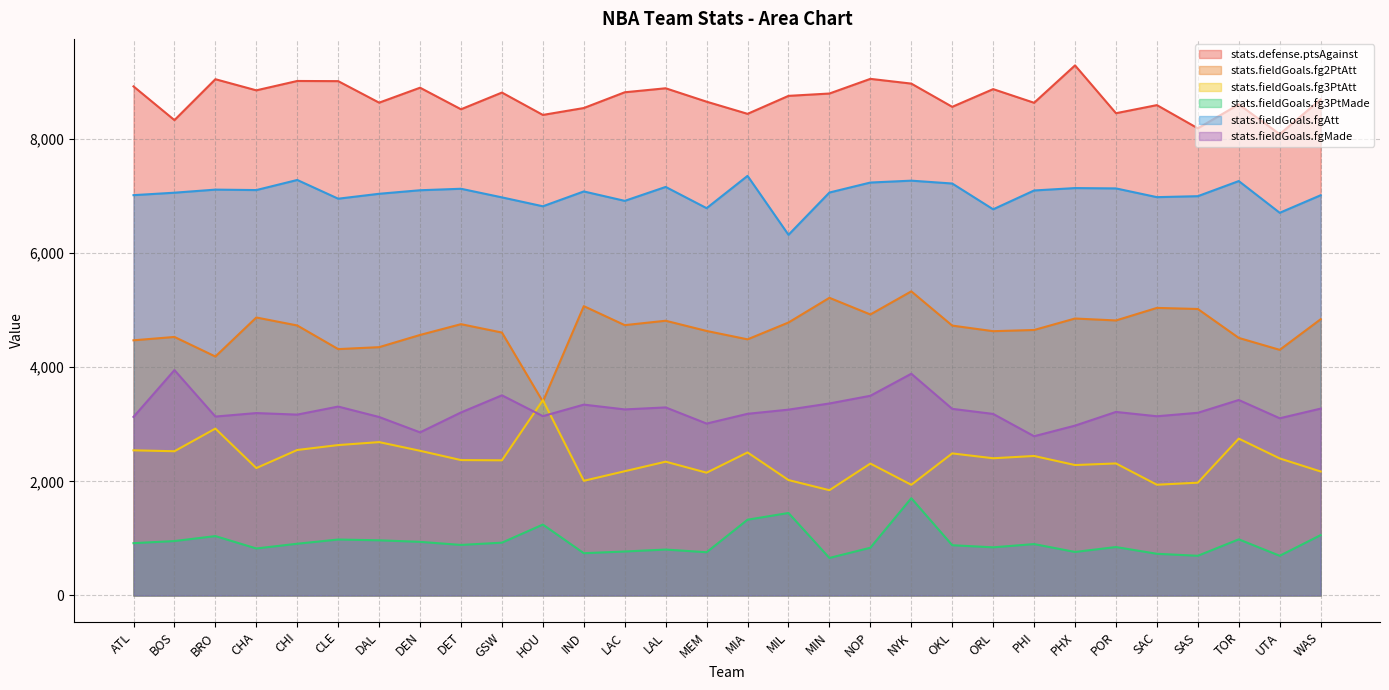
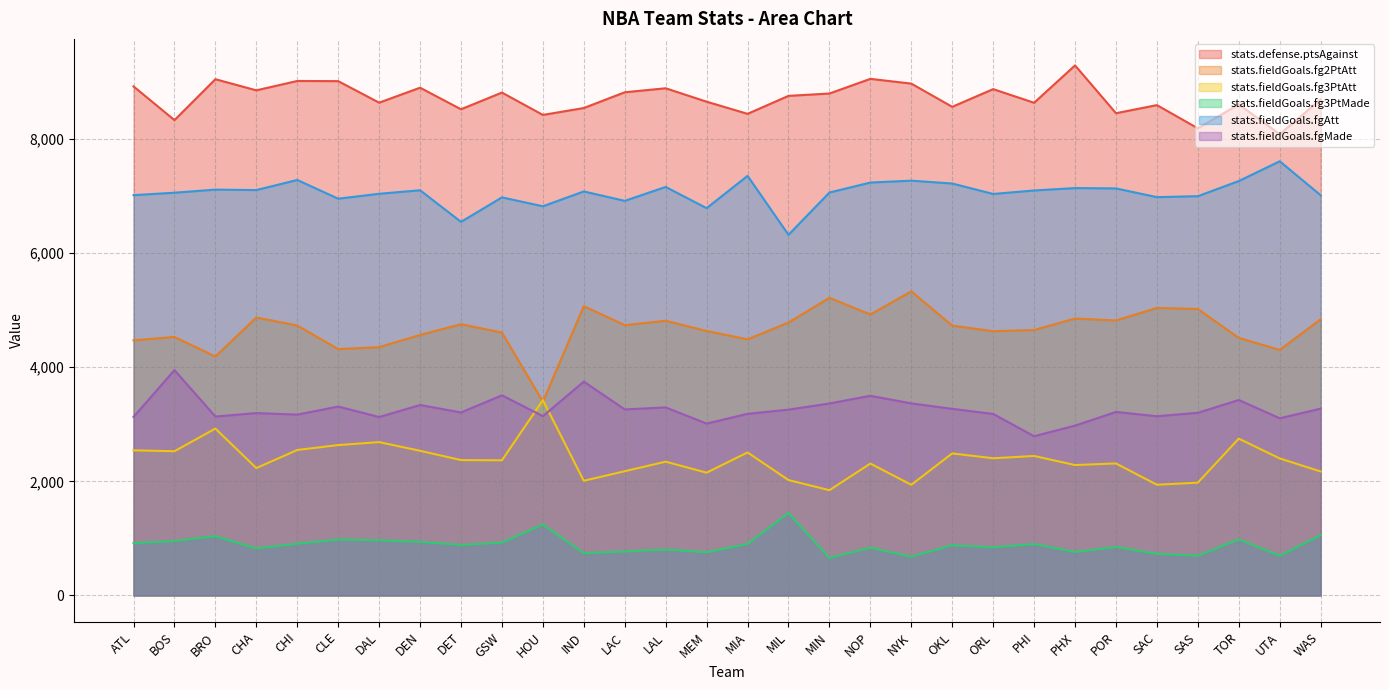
  {
    "stats.fieldGoals.fg3PtMade": {
      "ATL": "900",
      "BOS": "1,000",
      "BRO": "1,000",
      "CHA": "800",
      "CHI": "900",
      "CLE": "1,000",
      "DAL": "1,000",
      "DEN": "900",
      "DET": "900",
      "GSW": "900",
      "HOU": "1,200",
      "IND": "700",
      "LAC": "800",
      "LAL": "800",
      "MEM": "800",
-     "MIA": "1,300",
+     "MIA": "900",
      "MIL": "1,400",
      "MIN": "700",
      "NOP": "800",
-     "NYK": "1,700",
+     "NYK": "700",
      "OKL": "900",
      "ORL": "800",
      "PHI": "900",
      "PHX": "800",
      "POR": "800",
      "SAC": "700",
      "SAS": "700",
      "TOR": "1,000",
      "UTA": "700",
      "WAS": "1,100"
    },
    "stats.fieldGoals.fgAtt": {
      "ATL": "7,000",
      "BOS": "7,100",
      "BRO": "7,100",
      "CHA": "7,100",
      "CHI": "7,300",
      "CLE": "7,000",
      "DAL": "7,000",
      "DEN": "7,100",
-     "DET": "7,100",
+     "DET": "6,500",
      "GSW": "7,000",
      "HOU": "6,800",
      "IND": "7,100",
      "LAC": "6,900",
      "LAL": "7,200",
      "MEM": "6,800",
      "MIA": "7,400",
      "MIL": "6,300",
      "MIN": "7,100",
      "NOP": "7,200",
      "NYK": "7,300",
      "OKL": "7,200",
-     "ORL": "6,800",
+     "ORL": "7,000",
      "PHI": "7,100",
      "PHX": "7,100",
      "POR": "7,100",
      "SAC": "7,000",
      "SAS": "7,000",
      "TOR": "7,300",
-     "UTA": "6,700",
+     "UTA": "7,600",
      "WAS": "7,000"
    },
    "stats.fieldGoals.fgMade": {
      "ATL": "3,100",
      "BOS": "4,000",
      "BRO": "3,100",
      "CHA": "3,200",
      "CHI": "3,200",
      "CLE": "3,300",
      "DAL": "3,100",
-     "DEN": "2,900",
+     "DEN": "3,300",
      "DET": "3,200",
      "GSW": "3,500",
      "HOU": "3,100",
-     "IND": "3,300",
+     "IND": "3,700",
      "LAC": "3,300",
      "LAL": "3,300",
      "MEM": "3,000",
      "MIA": "3,200",
      "MIL": "3,300",
      "MIN": "3,400",
      "NOP": "3,500",
-     "NYK": "3,900",
+     "NYK": "3,400",
      "OKL": "3,300",
      "ORL": "3,200",
      "PHI": "2,800",
      "PHX": "3,000",
      "POR": "3,200",
      "SAC": "3,100",
      "SAS": "3,200",
      "TOR": "3,400",
      "UTA": "3,100",
      "WAS": "3,300"
    }
  }
